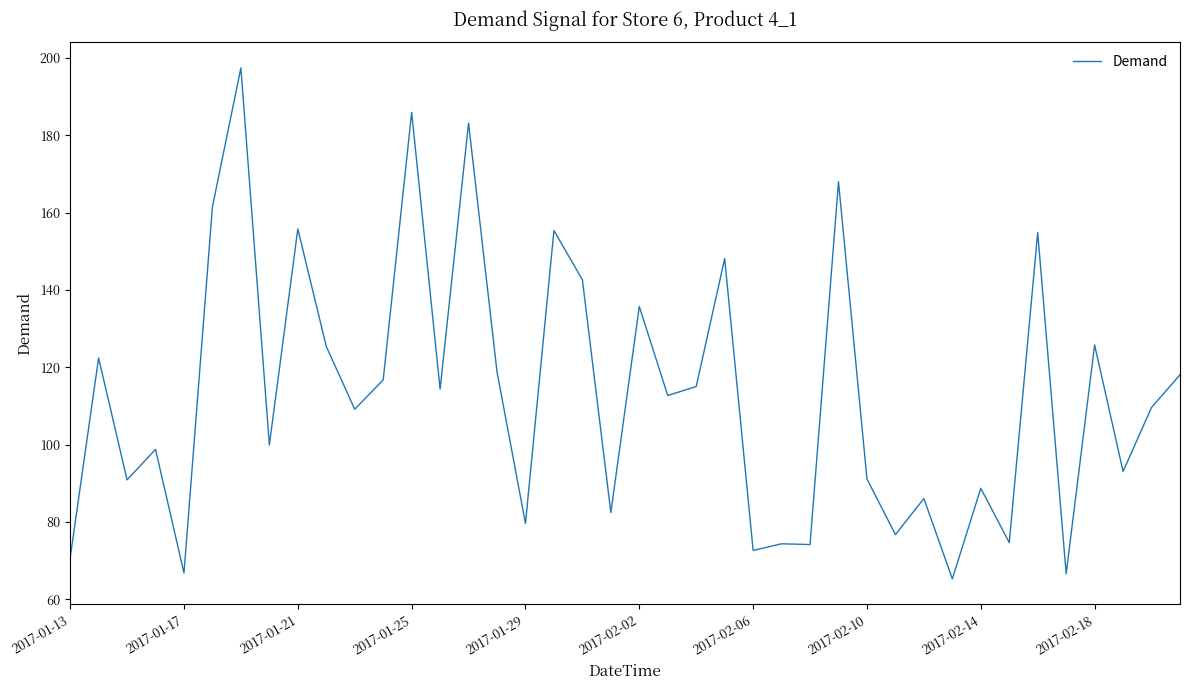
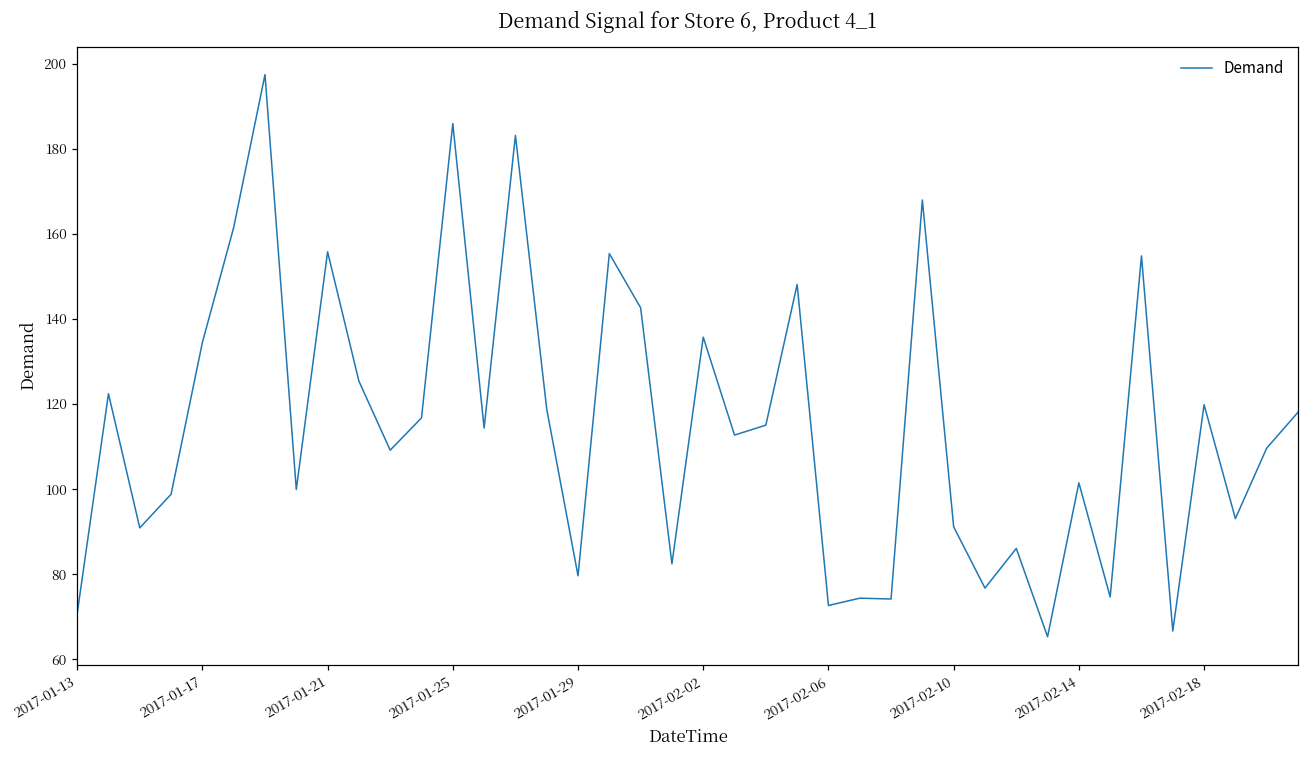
  {
    "2017-01-13": 71,
-   "2017-01-17": 67,
+   "2017-01-17": 134,
    "2017-01-21": 156,
    "2017-01-25": 186,
    "2017-01-29": 80,
    "2017-02-02": 136,
    "2017-02-06": 73,
    "2017-02-10": 91,
-   "2017-02-14": 89,
-   "2017-02-18": 126
+   "2017-02-14": 101,
+   "2017-02-18": 120
  }
